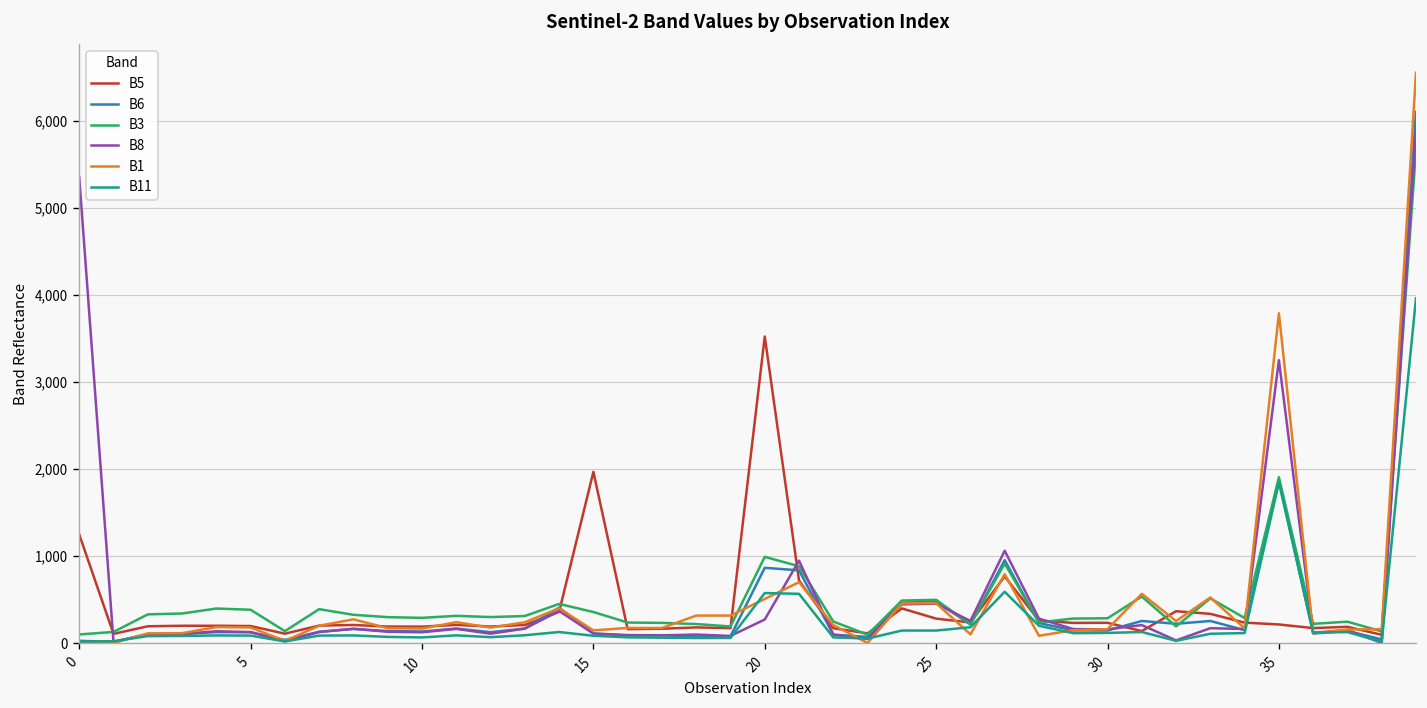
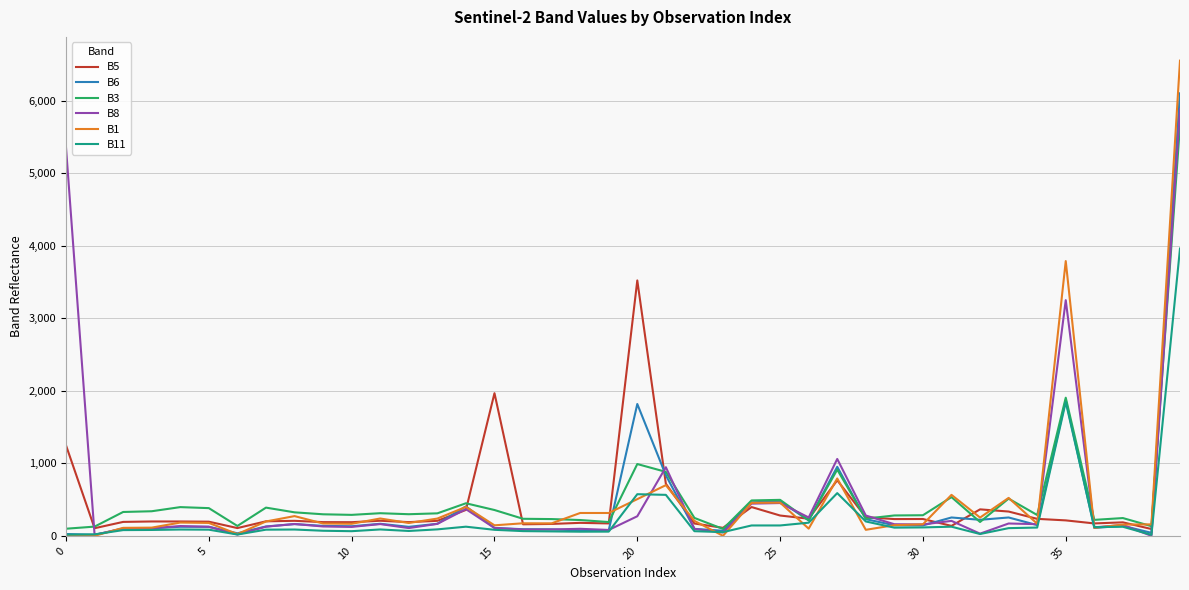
  {
    "B5": {
      "0": "1,200",
      "15": "2,000",
      "20": "3,500",
      "25": "300",
      "30": "200",
      "35": "200"
    },
    "B6": {
-     "20": "900"
+     "20": "1,800"
    },
    "B8": {
      "0": "5,400",
      "20": "300",
      "35": "3,300"
    },
    "B1": {
      "15": "100",
      "20": "500",
      "35": "3,800"
    }
  }
